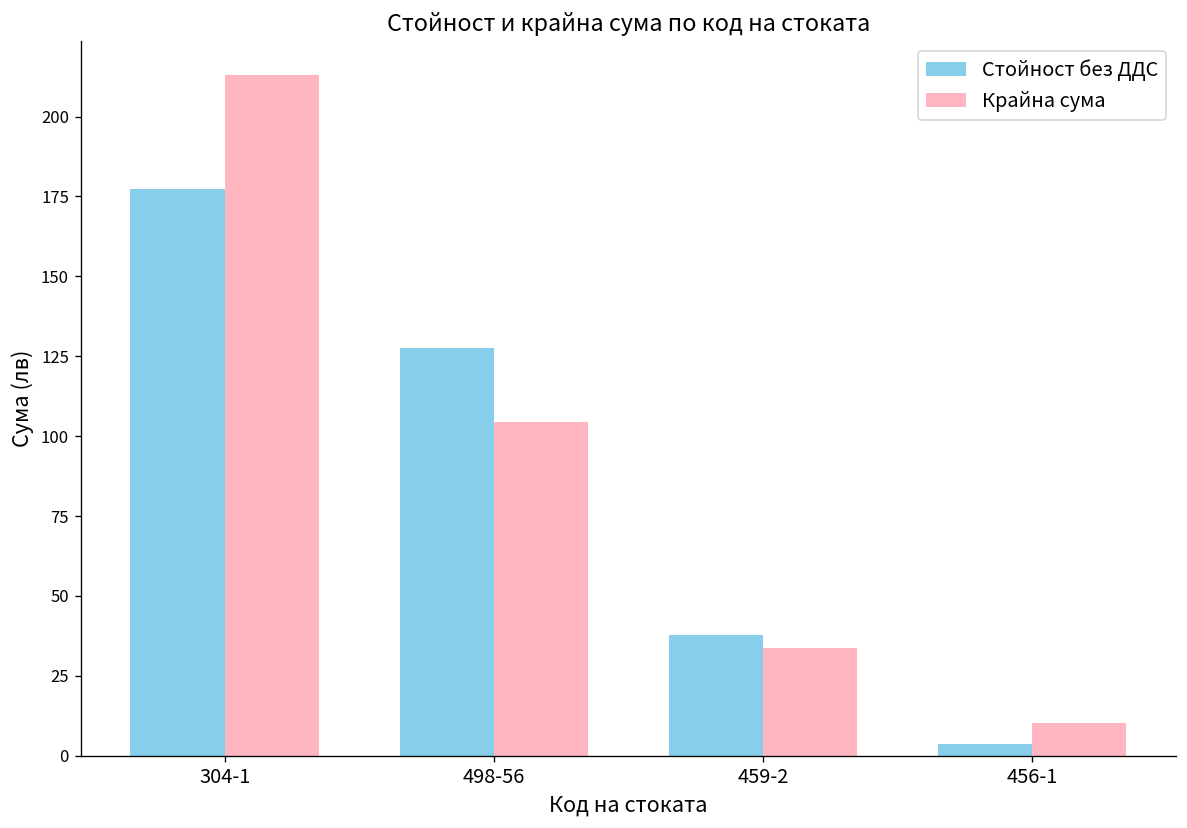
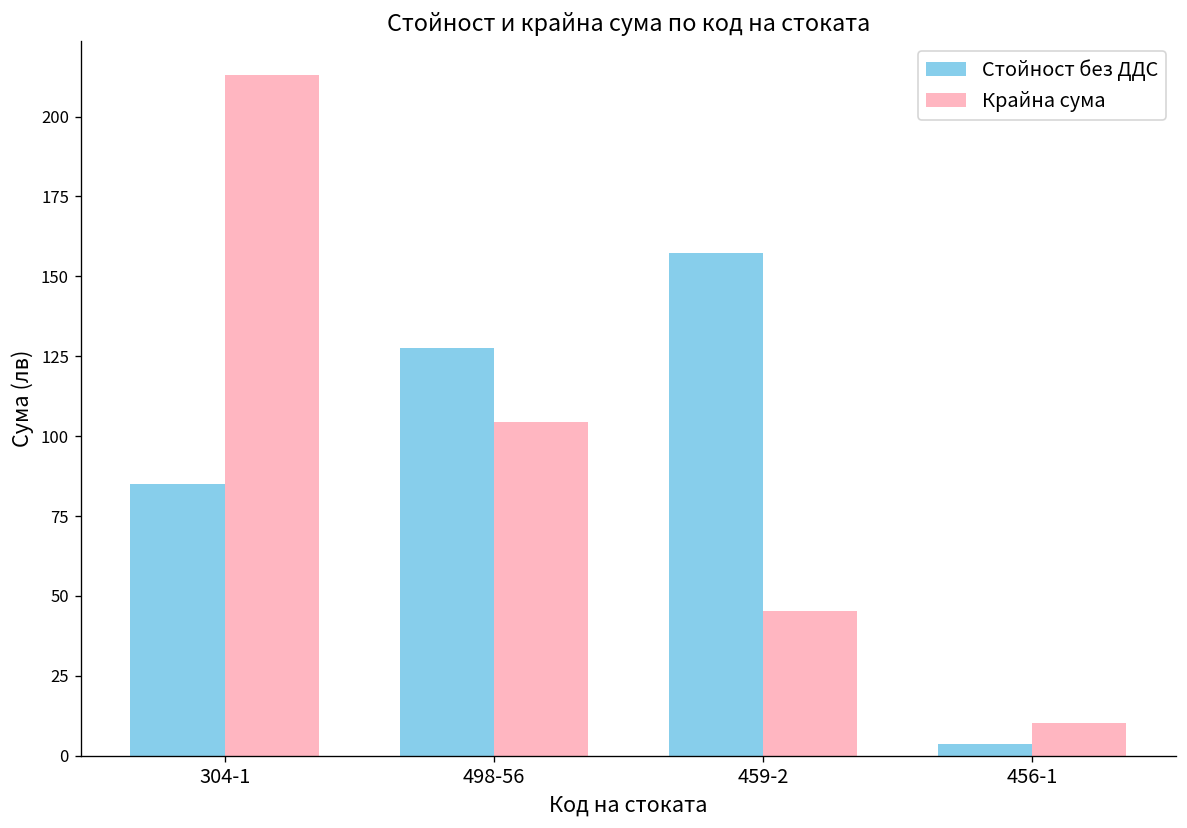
  {
    "Стойност без ДДС": {
-     "304-1": 177,
+     "304-1": 85,
      "498-56": 128,
-     "459-2": 38,
+     "459-2": 157,
      "456-1": 4
    },
    "Крайна сума": {
      "304-1": 213,
      "498-56": 105,
-     "459-2": 34,
+     "459-2": 45,
      "456-1": 10
    }
  }
